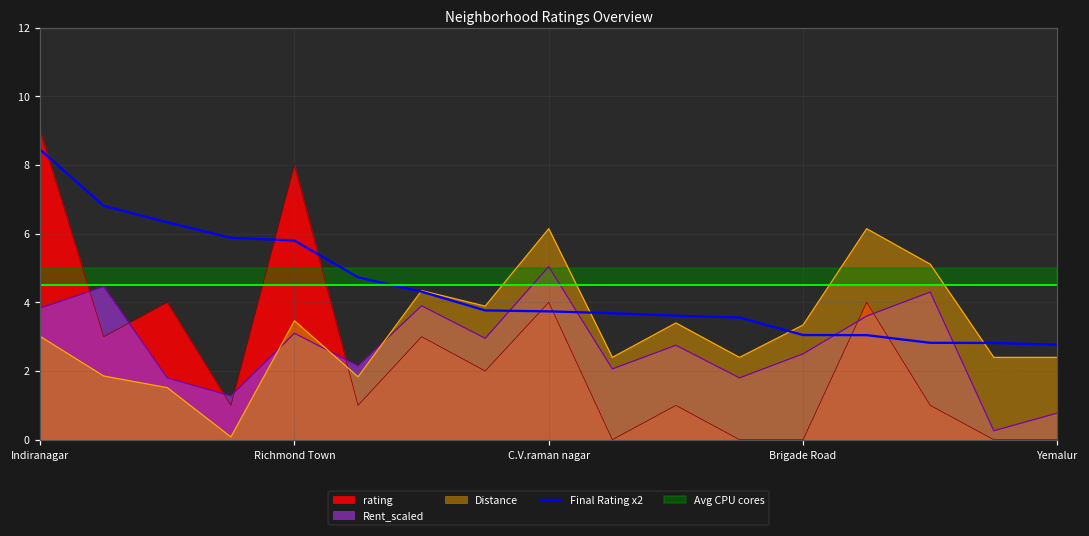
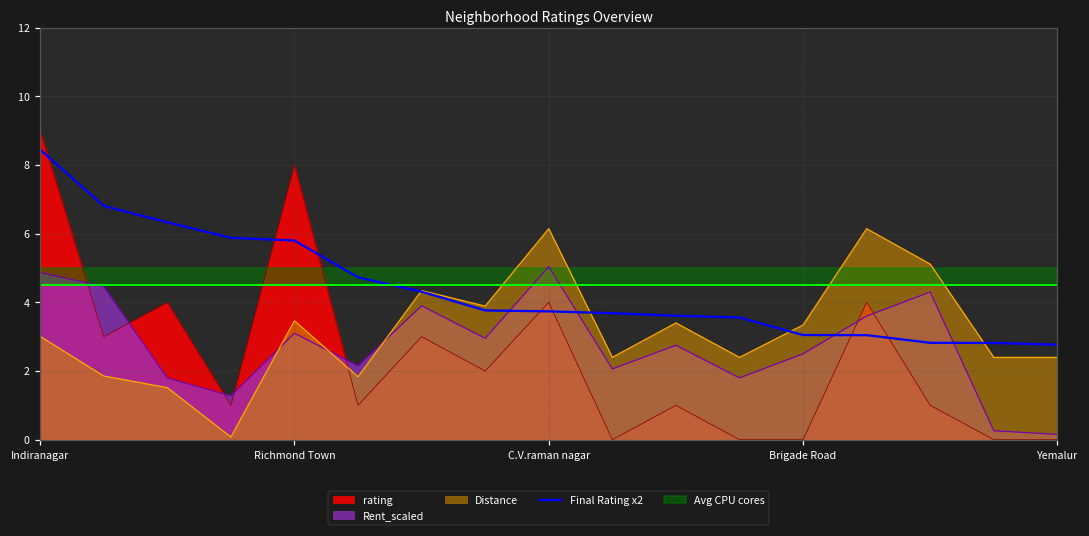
  {
    "rating": {
      "Indiranagar": 9.0,
      "Richmond Town": 8.0,
      "Yemalur": 0.0
    },
    "Rent_scaled": {
-     "Indiranagar": 3.8,
+     "Indiranagar": 4.9,
      "Richmond Town": 3.1,
-     "Yemalur": 0.8
+     "Yemalur": 0.2
    },
    "Distance": {
      "Indiranagar": 3.0,
      "Richmond Town": 3.5,
      "Yemalur": 2.4
    },
    "Final Rating x2": {
      "Indiranagar": 8.4,
      "Richmond Town": 5.8,
      "Yemalur": 2.8
    },
    "Avg CPU cores": {
      "Indiranagar": 5.0,
      "Richmond Town": 5.0,
      "Yemalur": 5.0
    }
  }
